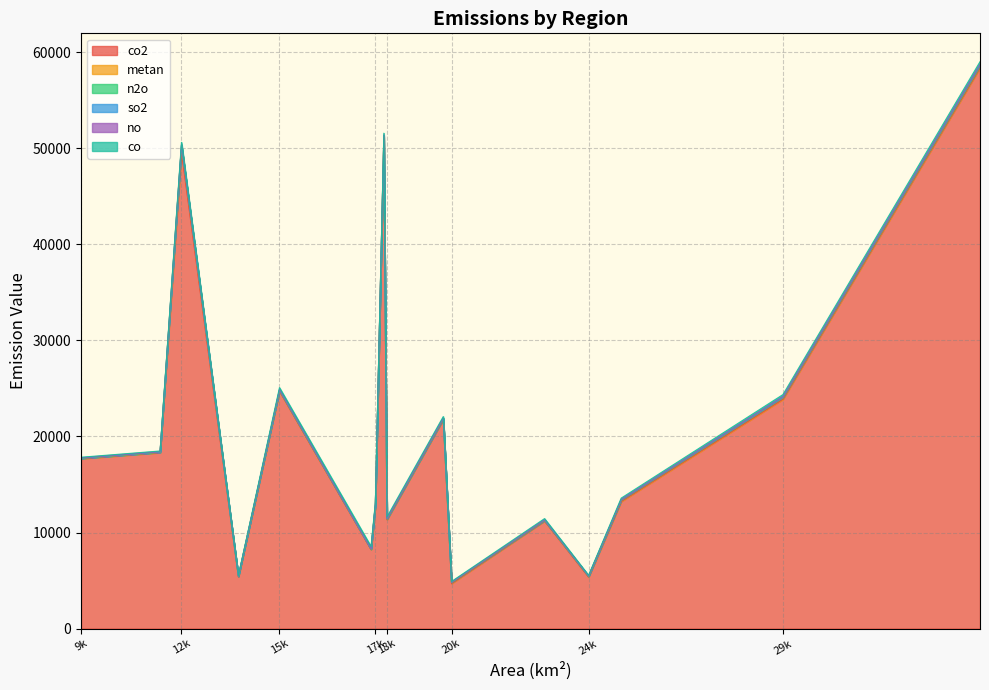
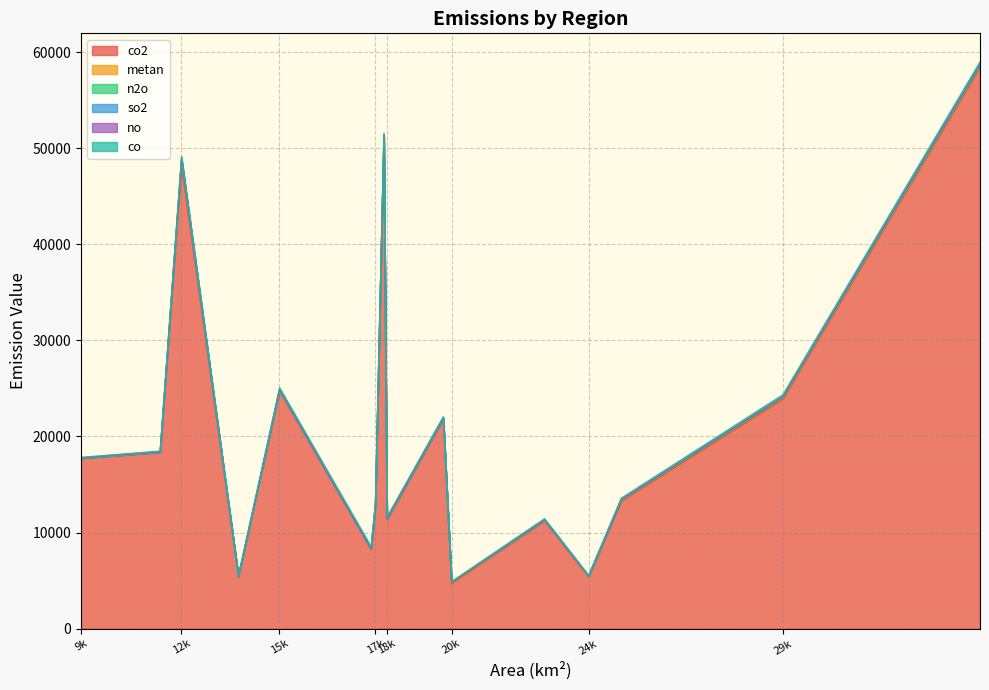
  {
    "co2": {
-     "12k": 50000
+     "12k": 48000
    }
  }
